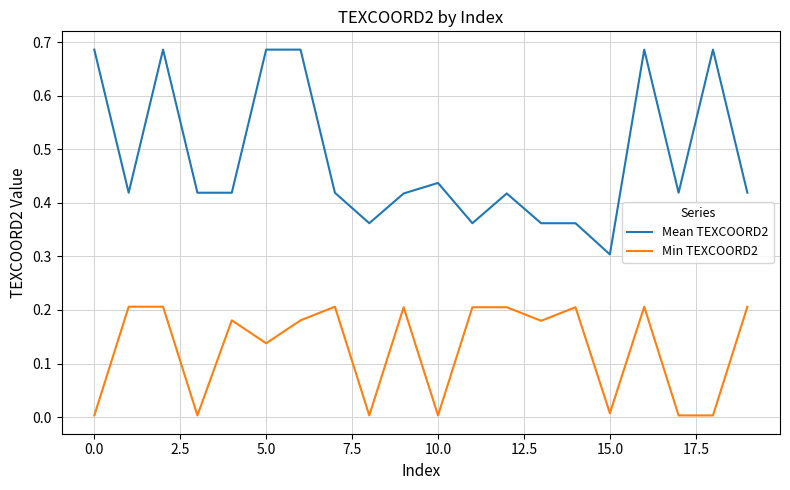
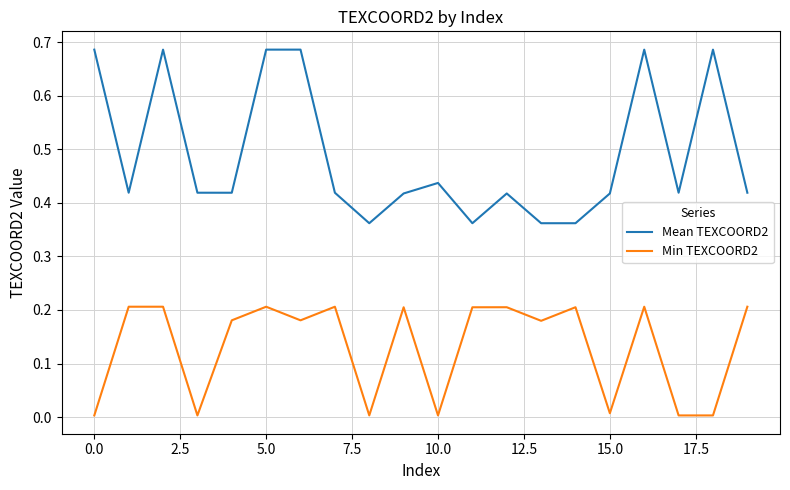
  {
    "Mean TEXCOORD2": {
      "0.0": 0.69,
      "5.0": 0.69,
      "10.0": 0.44,
-     "15.0": 0.30
+     "15.0": 0.42
    },
    "Min TEXCOORD2": {
      "0.0": 0.00,
-     "5.0": 0.14,
+     "5.0": 0.21,
      "10.0": 0.00,
      "15.0": 0.01
    }
  }
